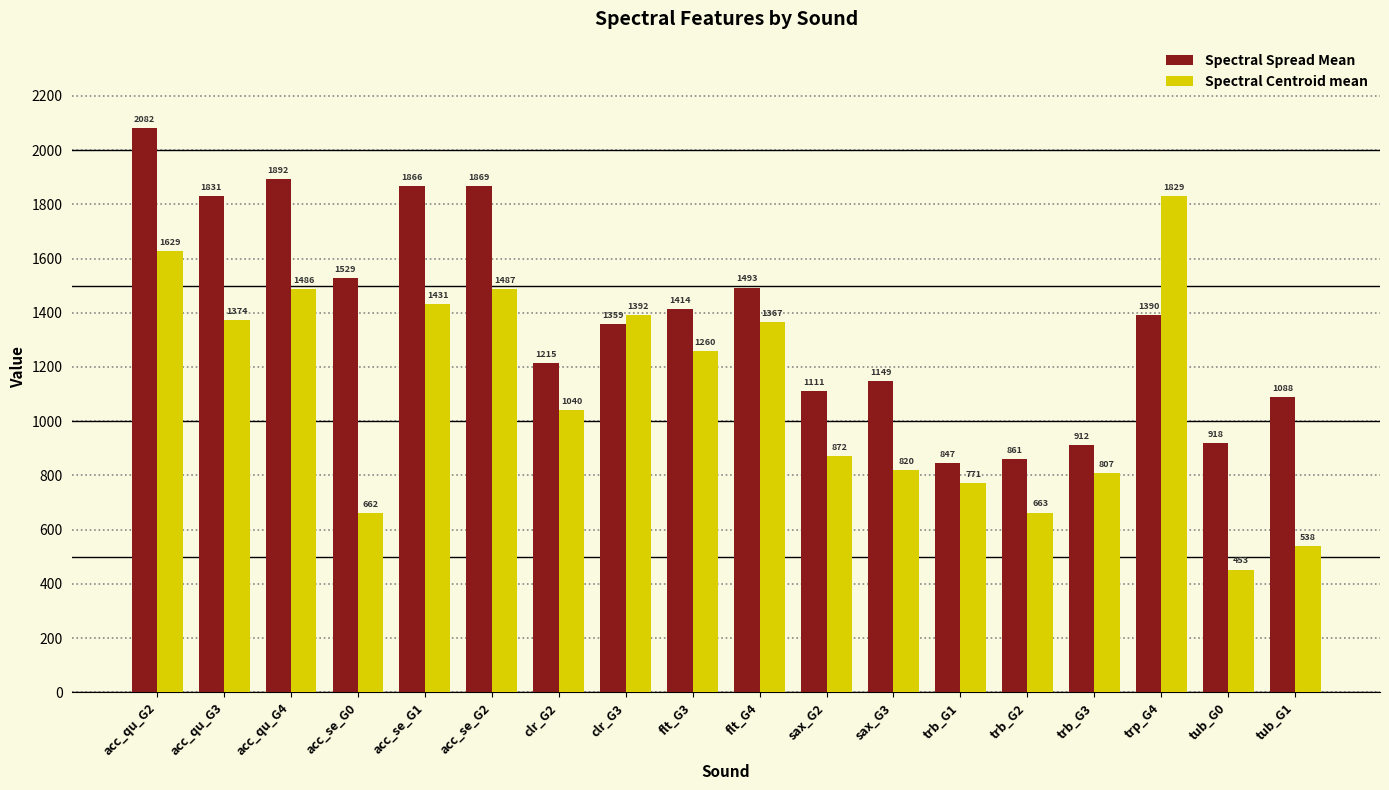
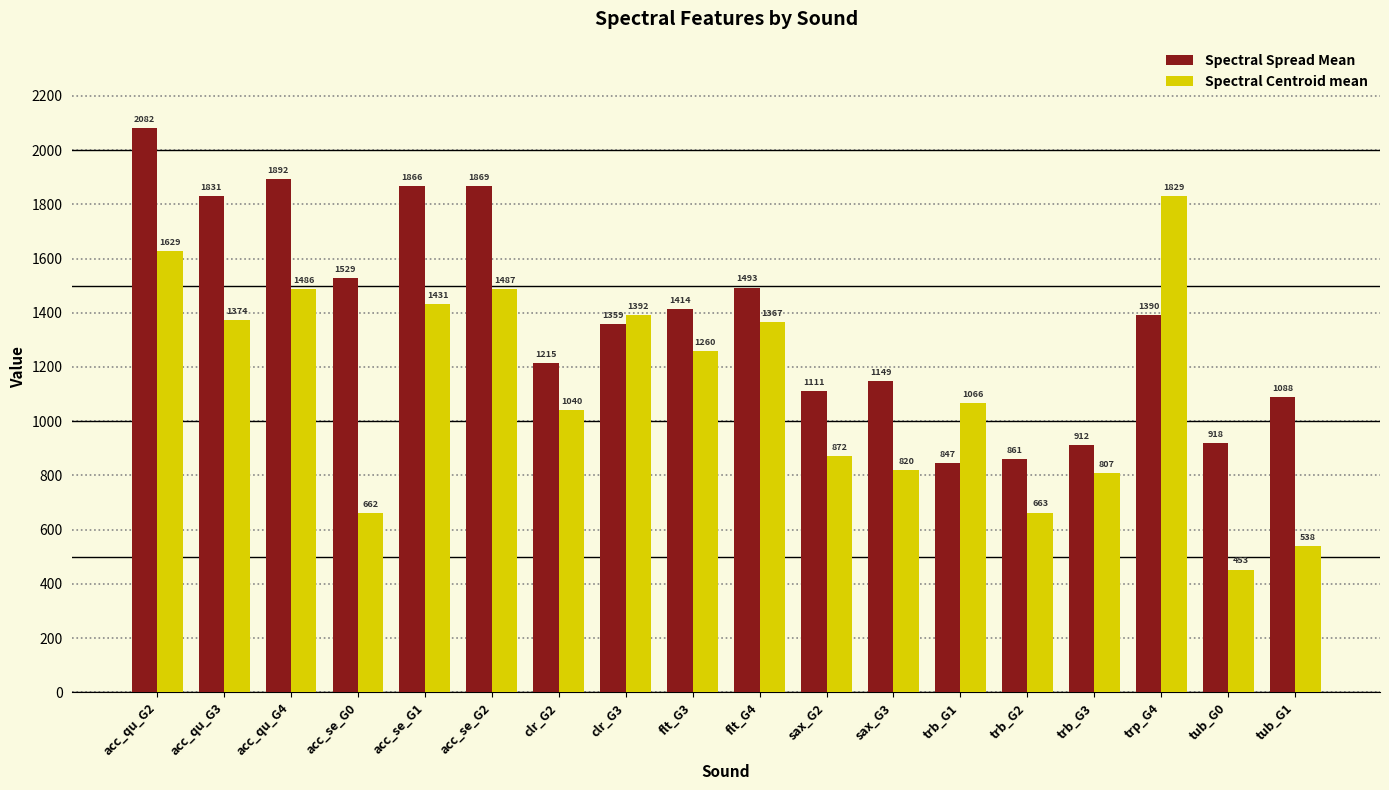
  {
    "Spectral Spread Mean": {
      "acc_qu_G2": 2082,
      "acc_qu_G3": 1831,
      "acc_qu_G4": 1892,
      "acc_se_G0": 1529,
      "acc_se_G1": 1866,
      "acc_se_G2": 1869,
      "clr_G2": 1215,
      "clr_G3": 1359,
      "flt_G3": 1414,
      "flt_G4": 1493,
      "sax_G2": 1111,
      "sax_G3": 1149,
      "trb_G1": 847,
      "trb_G2": 861,
      "trb_G3": 912,
      "trp_G4": 1390,
      "tub_G0": 918,
      "tub_G1": 1088
    },
    "Spectral Centroid mean": {
      "acc_qu_G2": 1629,
      "acc_qu_G3": 1374,
      "acc_qu_G4": 1486,
      "acc_se_G0": 662,
      "acc_se_G1": 1431,
      "acc_se_G2": 1487,
      "clr_G2": 1040,
      "clr_G3": 1392,
      "flt_G3": 1260,
      "flt_G4": 1367,
      "sax_G2": 872,
      "sax_G3": 820,
-     "trb_G1": 771,
+     "trb_G1": 1066,
      "trb_G2": 663,
      "trb_G3": 807,
      "trp_G4": 1829,
      "tub_G0": 453,
      "tub_G1": 538
    }
  }
